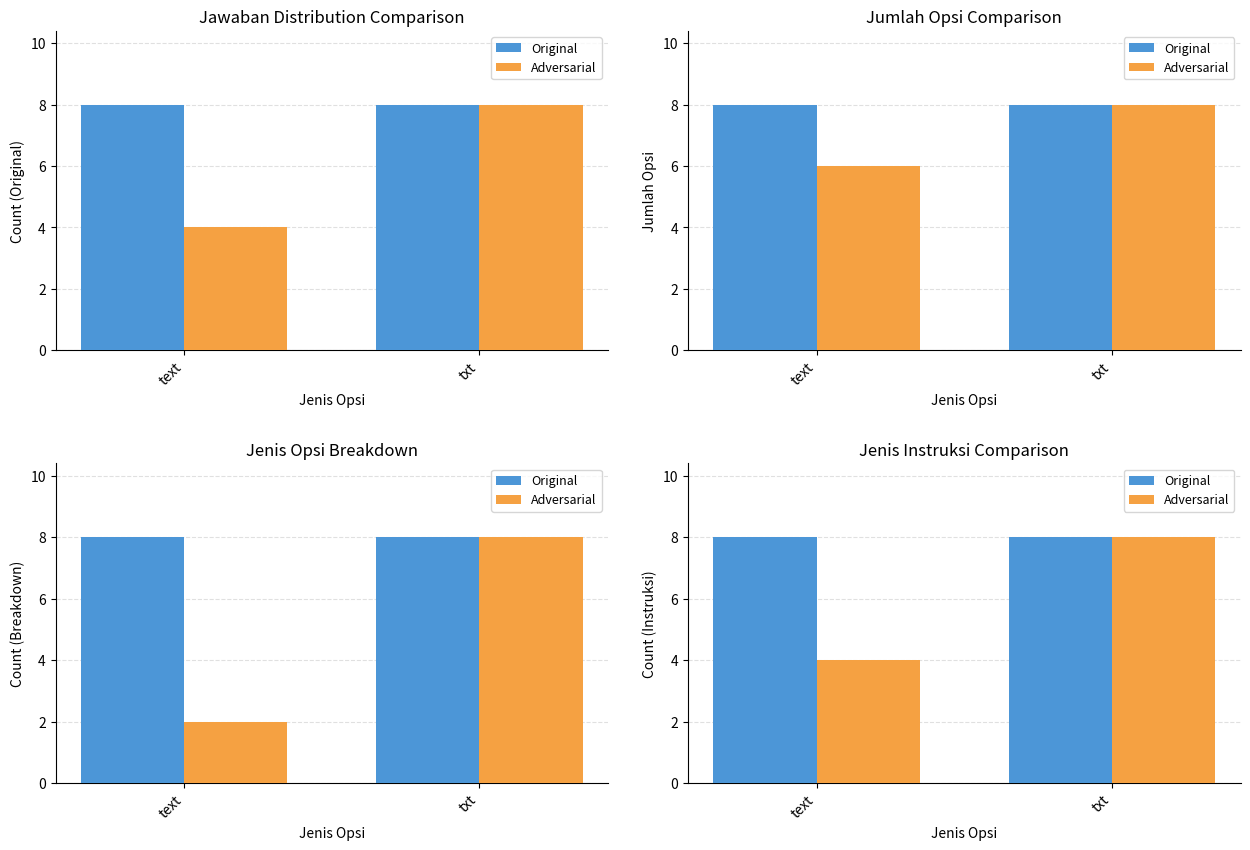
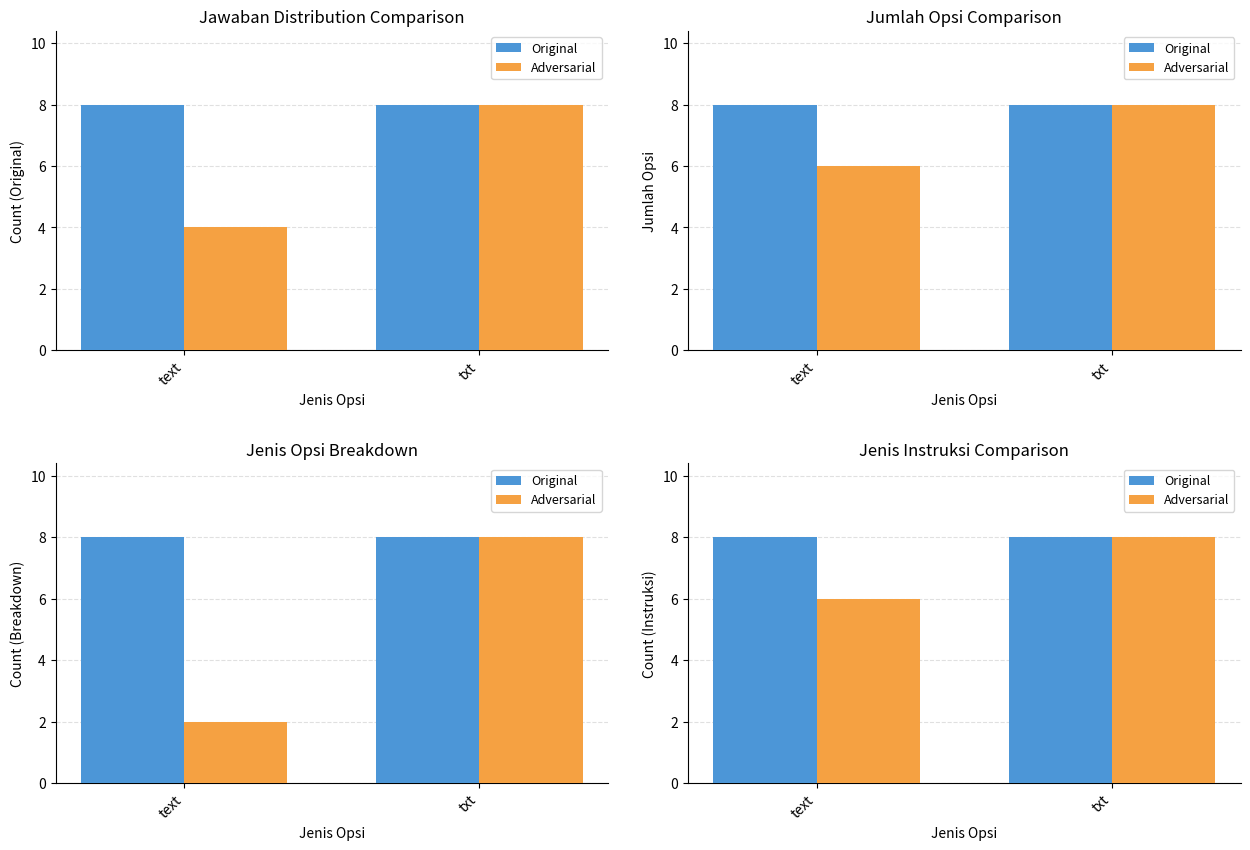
  {
    "Jawaban Distribution Comparison": {
      "Original": {
        "text": 8.0,
        "txt": 8.0
      },
      "Adversarial": {
        "text": 4.0,
        "txt": 8.0
      }
    },
    "Jumlah Opsi Comparison": {
      "Original": {
        "text": 8.0,
        "txt": 8.0
      },
      "Adversarial": {
        "text": 6.0,
        "txt": 8.0
      }
    },
    "Jenis Opsi Breakdown": {
      "Original": {
        "text": 8.0,
        "txt": 8.0
      },
      "Adversarial": {
        "text": 2.0,
        "txt": 8.0
      }
    },
    "Jenis Instruksi Comparison": {
      "Original": {
        "text": 8,
        "txt": 8
      },
      "Adversarial": {
-       "text": 4,
+       "text": 6,
        "txt": 8
      }
    }
  }
